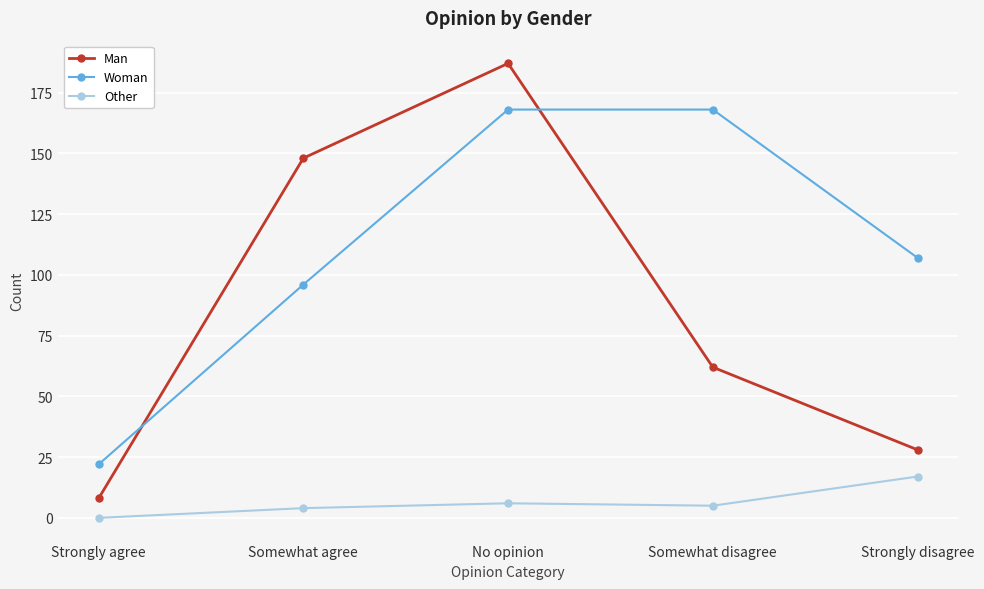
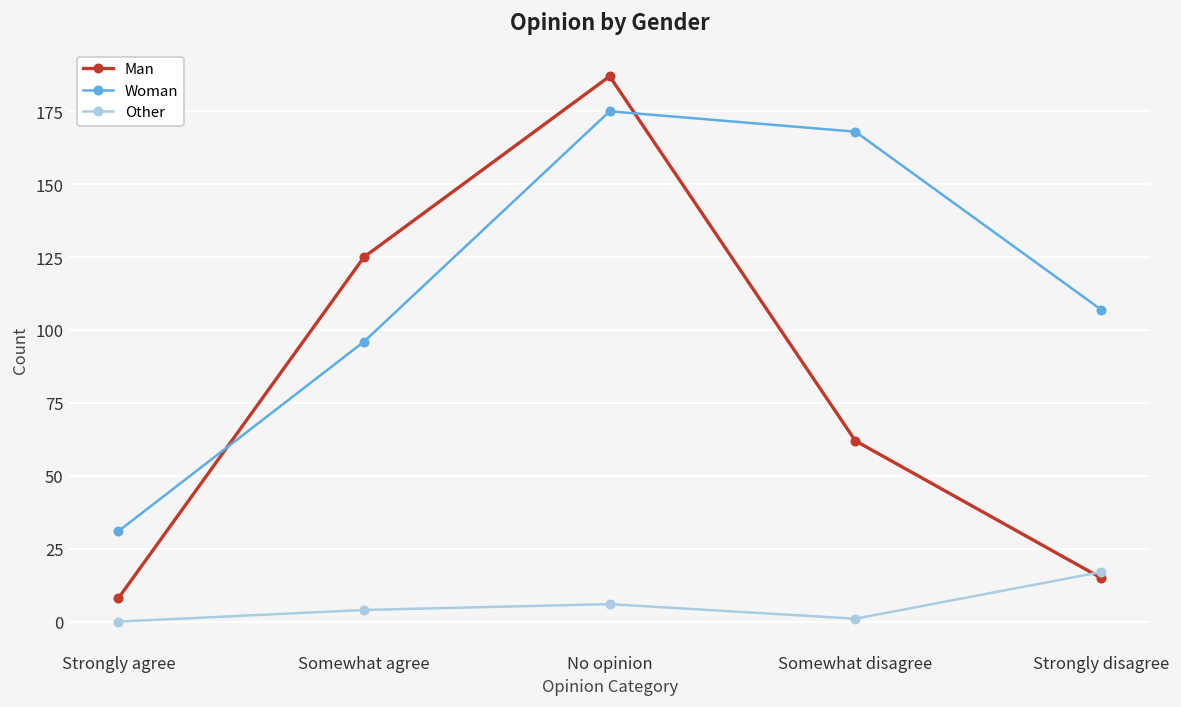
  {
    "Man": {
      "Strongly agree": 8,
-     "Somewhat agree": 148,
+     "Somewhat agree": 125,
      "No opinion": 187,
      "Somewhat disagree": 62,
-     "Strongly disagree": 28
+     "Strongly disagree": 15
    },
    "Woman": {
-     "Strongly agree": 22,
+     "Strongly agree": 31,
      "Somewhat agree": 96,
-     "No opinion": 168,
+     "No opinion": 175,
      "Somewhat disagree": 168,
      "Strongly disagree": 107
    },
    "Other": {
      "Strongly agree": 0,
      "Somewhat agree": 4,
      "No opinion": 6,
-     "Somewhat disagree": 5,
+     "Somewhat disagree": 1,
      "Strongly disagree": 17
    }
  }
